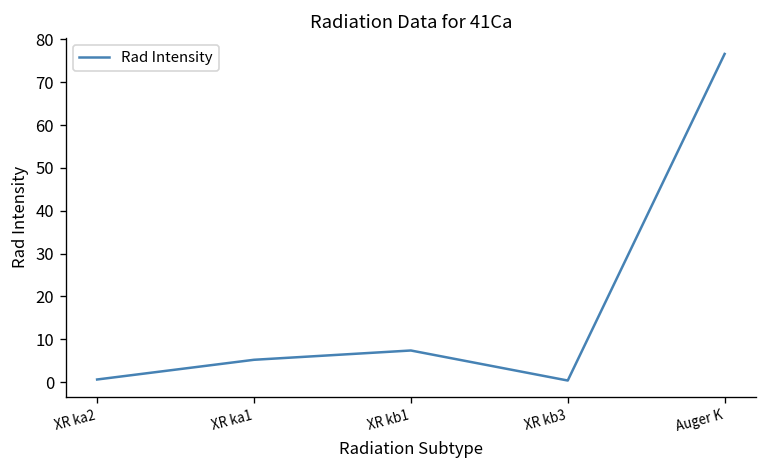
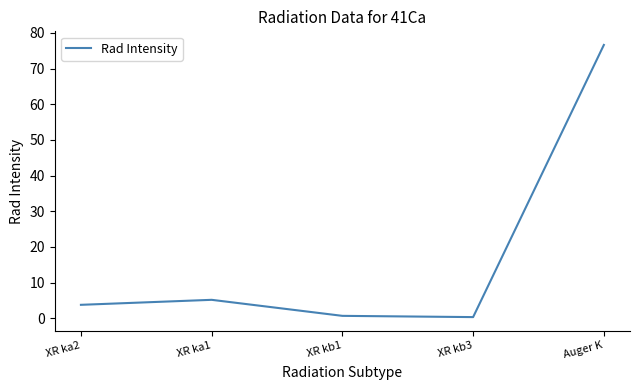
  {
-   "XR ka2": 1,
+   "XR ka2": 4,
    "XR ka1": 5,
-   "XR kb1": 7,
+   "XR kb1": 1,
    "XR kb3": 0,
    "Auger K": 77
  }
